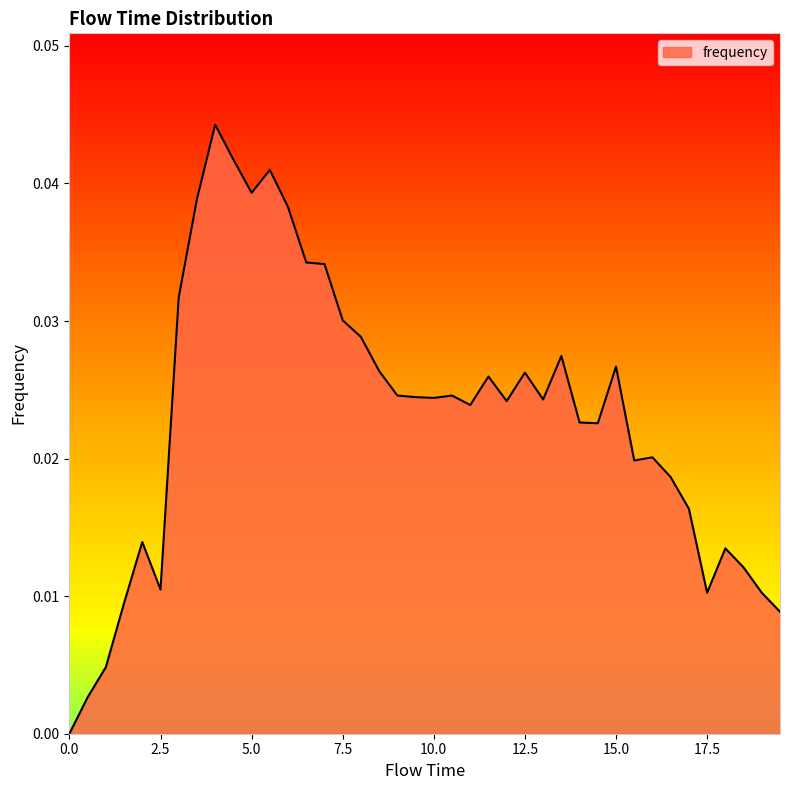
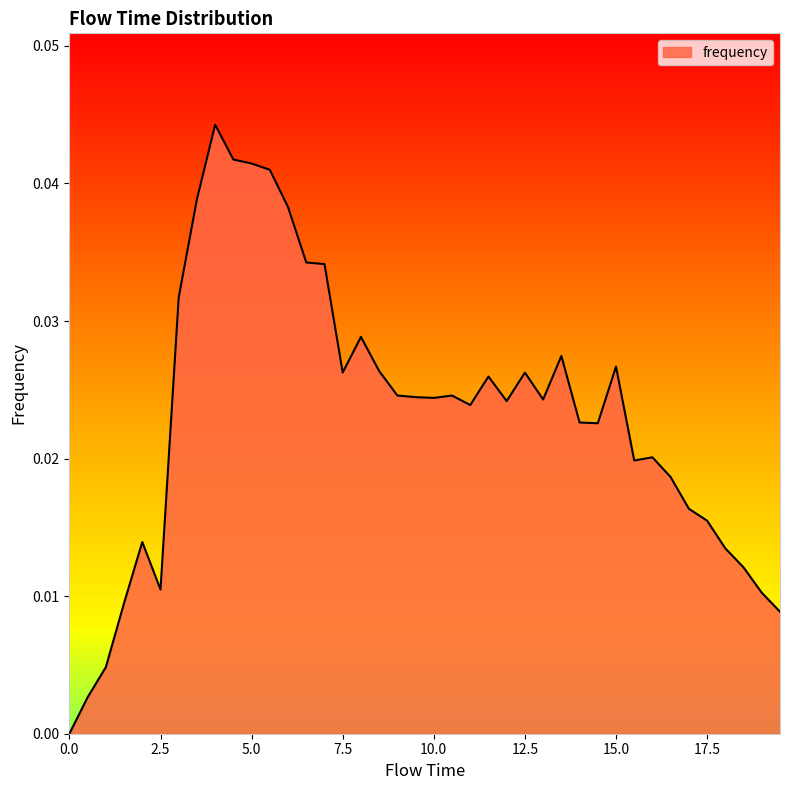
  {
    "0.0": 0.0000,
    "2.5": 0.0105,
-   "5.0": 0.0393,
-   "7.5": 0.0301,
+   "5.0": 0.0415,
+   "7.5": 0.0263,
    "10.0": 0.0244,
    "12.5": 0.0263,
    "15.0": 0.0267,
-   "17.5": 0.0102
+   "17.5": 0.0155
  }
